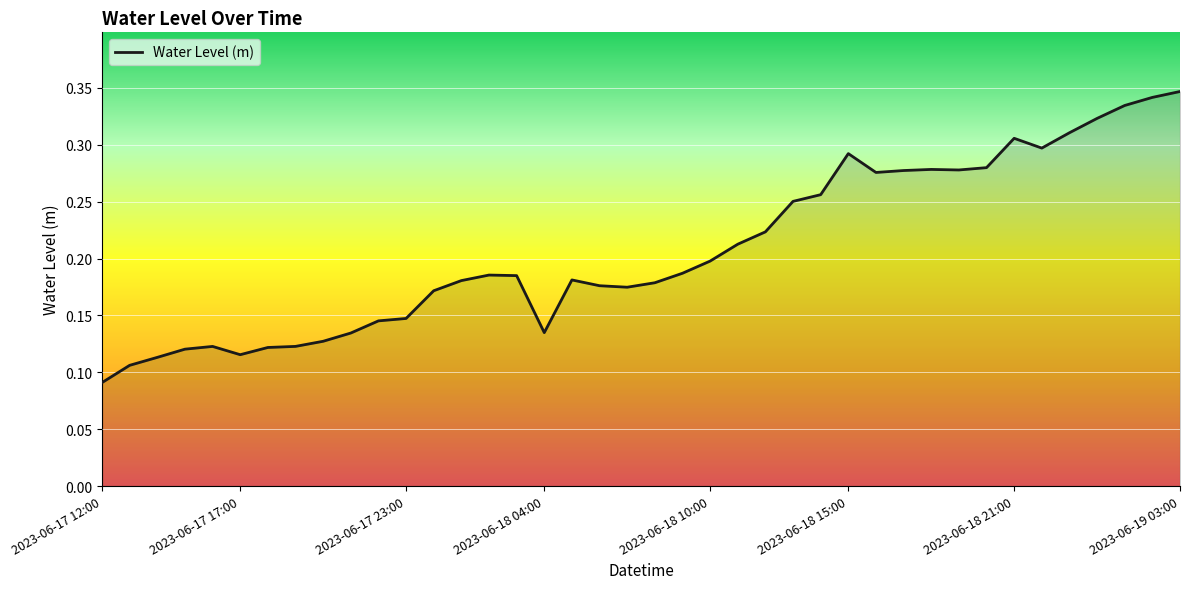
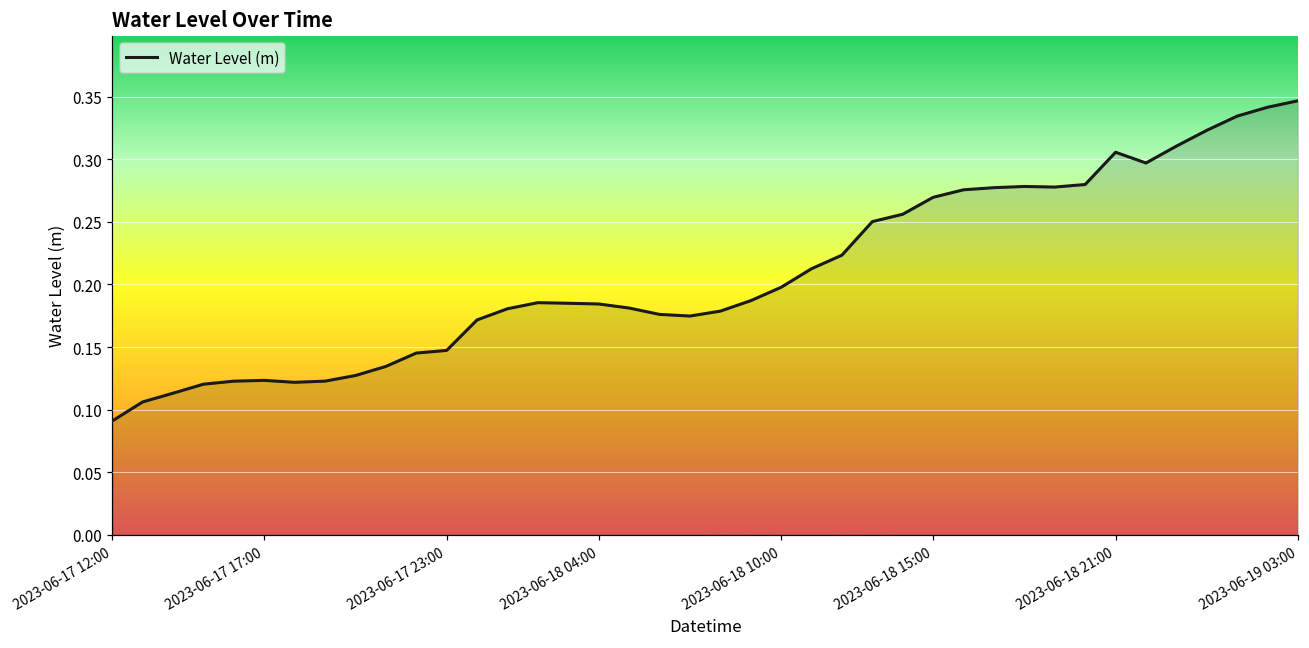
  {
    "2023-06-17 12:00": 0.091,
-   "2023-06-17 17:00": 0.115,
+   "2023-06-17 17:00": 0.123,
    "2023-06-17 23:00": 0.147,
-   "2023-06-18 04:00": 0.135,
+   "2023-06-18 04:00": 0.184,
    "2023-06-18 10:00": 0.198,
-   "2023-06-18 15:00": 0.292,
+   "2023-06-18 15:00": 0.270,
    "2023-06-18 21:00": 0.306,
    "2023-06-19 03:00": 0.347
  }
